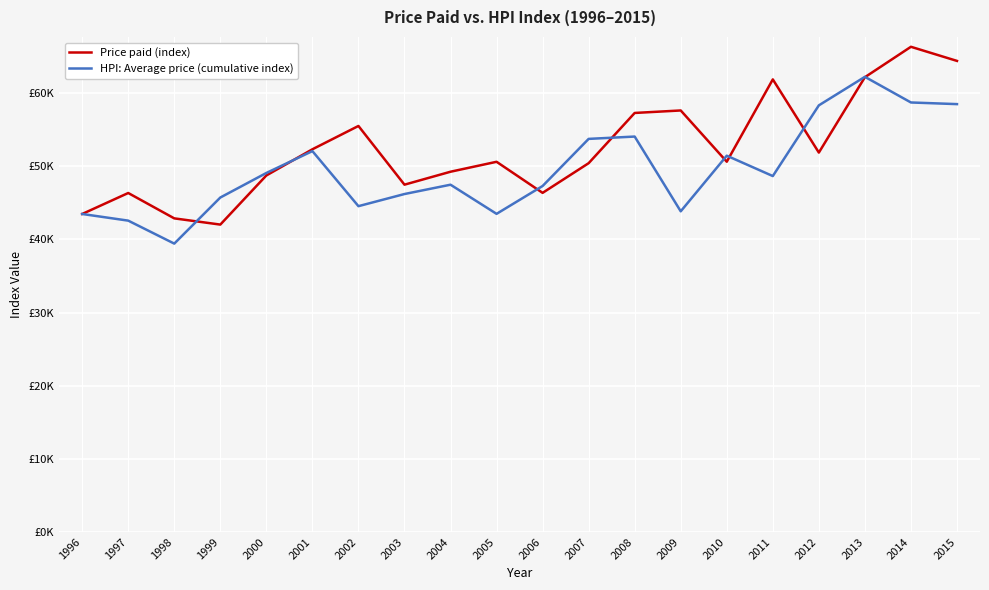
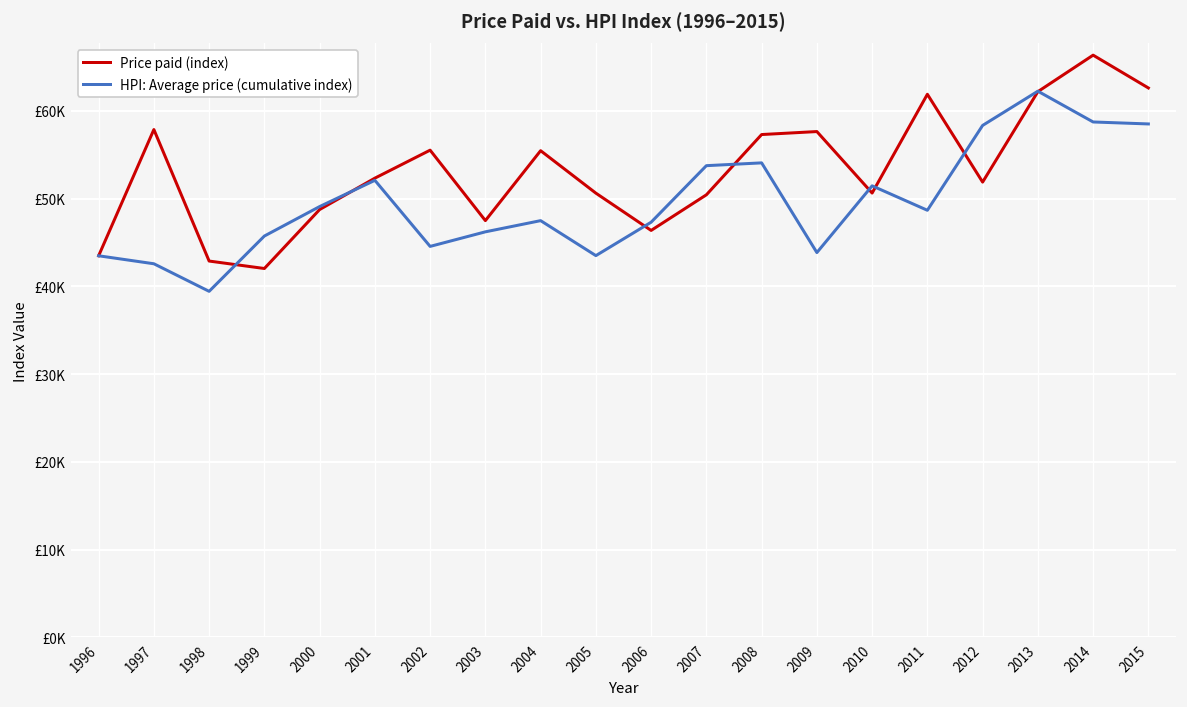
  {
    "Price paid (index)": {
-     "1997": "£46000",
+     "1997": "£58000",
      "1998": "£43000",
      "1999": "£42000",
      "2002": "£56000",
      "2003": "£48000",
-     "2004": "£49000",
+     "2004": "£55000",
      "2005": "£51000",
      "2006": "£46000",
      "2007": "£50000",
      "2008": "£57000",
      "2009": "£58000",
      "2010": "£51000",
      "2011": "£62000",
      "2012": "£52000",
      "2014": "£66000",
-     "2015": "£64000"
+     "2015": "£63000"
    },
    "HPI: Average price (cumulative index)": {
      "1997": "£43000",
      "1998": "£39000",
      "1999": "£46000",
      "2002": "£45000",
      "2003": "£46000",
      "2004": "£47000",
      "2005": "£44000",
      "2006": "£47000",
      "2007": "£54000",
      "2008": "£54000",
      "2009": "£44000",
      "2010": "£51000",
      "2011": "£49000",
      "2012": "£58000",
      "2014": "£59000",
      "2015": "£59000"
    }
  }
